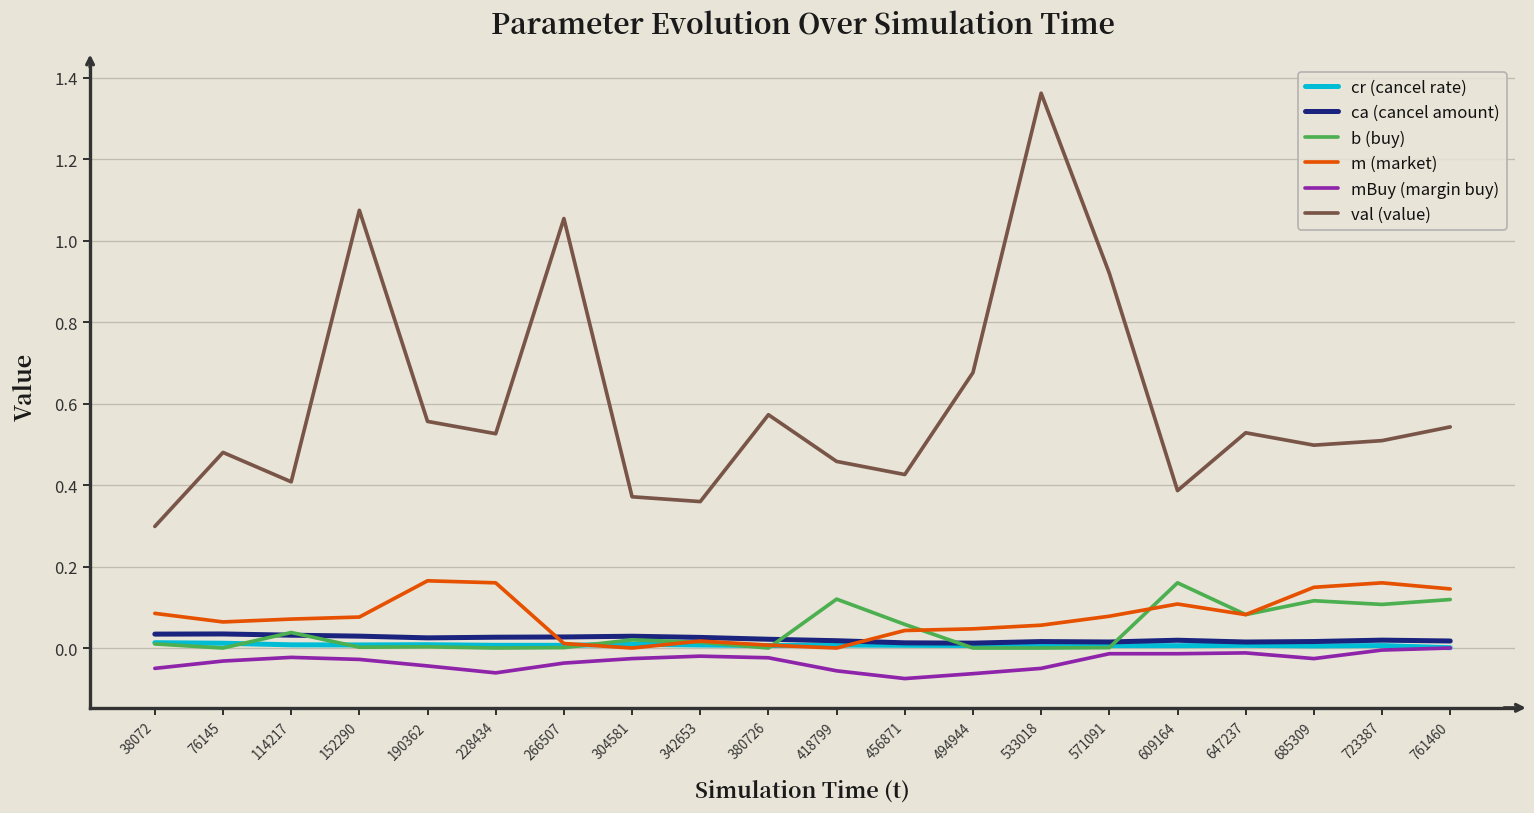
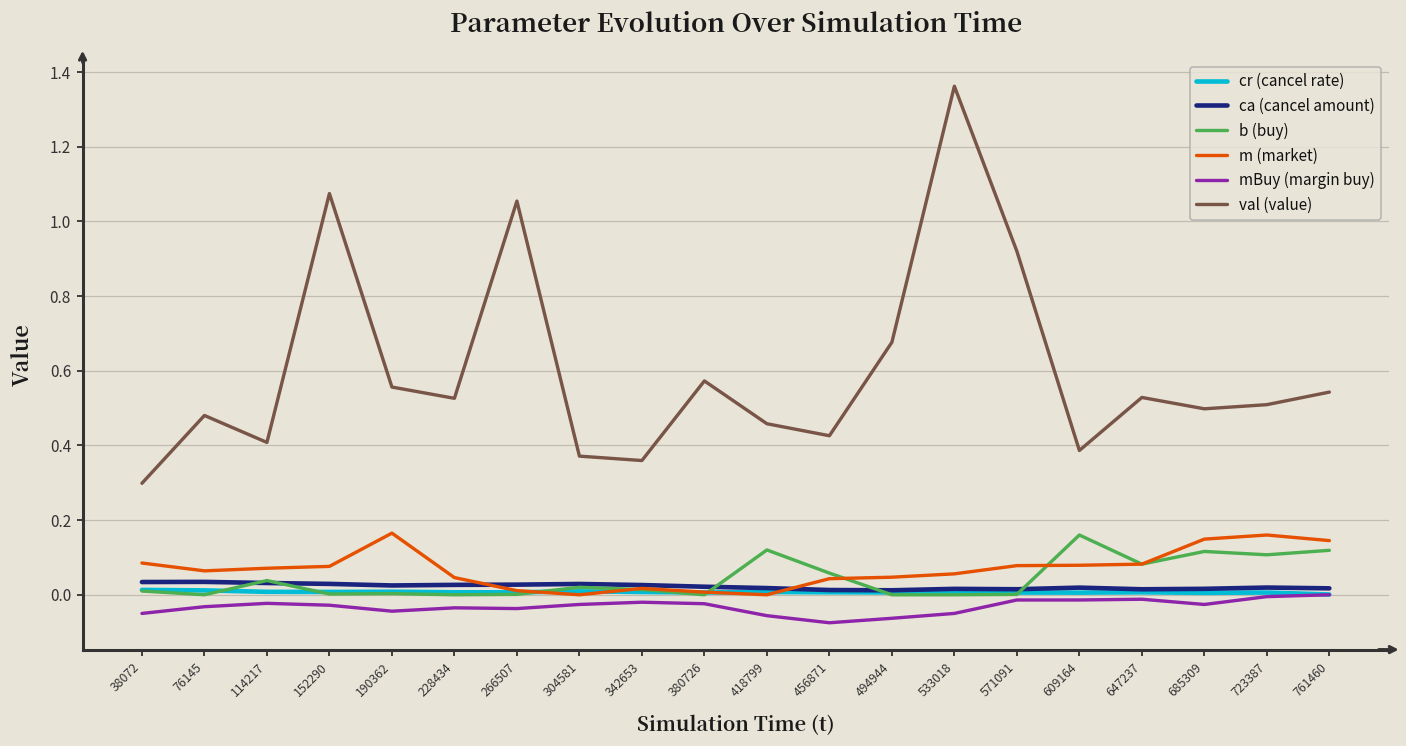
  {
    "cr (cancel rate)": {
      "76145": 0.01,
      "114217": 0.01,
      "304581": 0.01,
      "609164": 0.01,
      "647237": 0.01,
      "685309": 0.01,
      "723387": 0.01
    },
    "ca (cancel amount)": {
      "38072": 0.03,
      "76145": 0.03,
      "152290": 0.03,
      "190362": 0.02,
      "228434": 0.03,
      "266507": 0.03,
      "304581": 0.03,
      "342653": 0.03,
      "380726": 0.02,
      "418799": 0.02,
      "533018": 0.02,
      "571091": 0.01,
      "609164": 0.02,
      "647237": 0.01,
      "685309": 0.02,
      "723387": 0.02,
      "761460": 0.02
    },
    "b (buy)": {
      "76145": 0.00,
      "304581": 0.02,
      "418799": 0.12,
      "456871": 0.06,
      "609164": 0.16,
      "685309": 0.12,
      "723387": 0.11,
      "761460": 0.12
    },
    "m (market)": {
      "38072": 0.09,
      "76145": 0.06,
      "114217": 0.07,
      "152290": 0.08,
      "190362": 0.17,
-     "228434": 0.16,
+     "228434": 0.05,
      "304581": 0.00,
      "456871": 0.04,
      "494944": 0.05,
      "533018": 0.06,
      "571091": 0.08,
-     "609164": 0.11,
+     "609164": 0.08,
      "685309": 0.15,
      "723387": 0.16,
      "761460": 0.15
    },
    "mBuy (margin buy)": {
      "38072": -0.05,
      "76145": -0.03,
      "114217": -0.02,
      "152290": -0.03,
      "190362": -0.04,
-     "228434": -0.06,
+     "228434": -0.04,
      "266507": -0.04,
      "304581": -0.03,
      "342653": -0.02,
      "380726": -0.02,
      "418799": -0.06,
      "456871": -0.08,
      "494944": -0.06,
      "533018": -0.05,
      "571091": -0.01,
      "609164": -0.01,
      "647237": -0.01,
      "685309": -0.03,
      "723387": -0.01
    },
    "val (value)": {
      "38072": 0.30,
      "76145": 0.48,
      "114217": 0.41,
      "152290": 1.07,
      "190362": 0.56,
      "228434": 0.53,
      "266507": 1.05,
      "304581": 0.37,
      "342653": 0.36,
      "380726": 0.57,
      "418799": 0.46,
      "456871": 0.43,
      "494944": 0.68,
      "533018": 1.36,
      "571091": 0.92,
      "609164": 0.39,
      "647237": 0.53,
      "685309": 0.50,
      "723387": 0.51,
      "761460": 0.54
    }
  }
